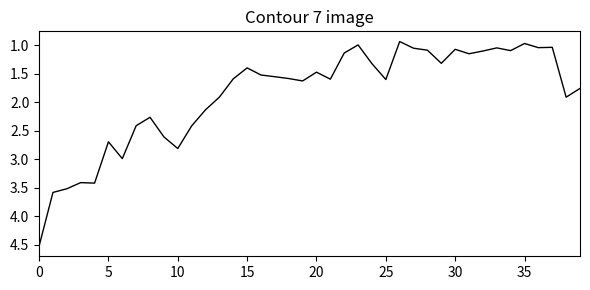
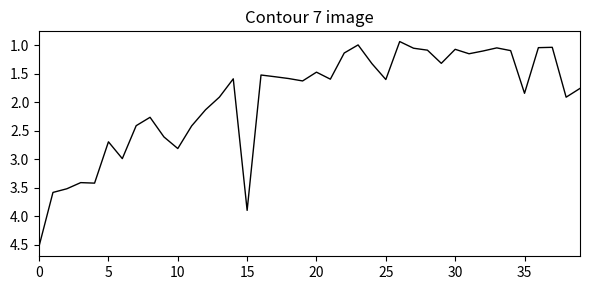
  {
    "0": 4.5,
    "5": 2.7,
    "10": 2.8,
-   "15": 1.4,
+   "15": 3.9,
    "20": 1.5,
    "25": 1.6,
    "30": 1.1,
-   "35": 1.0
+   "35": 1.8
  }
